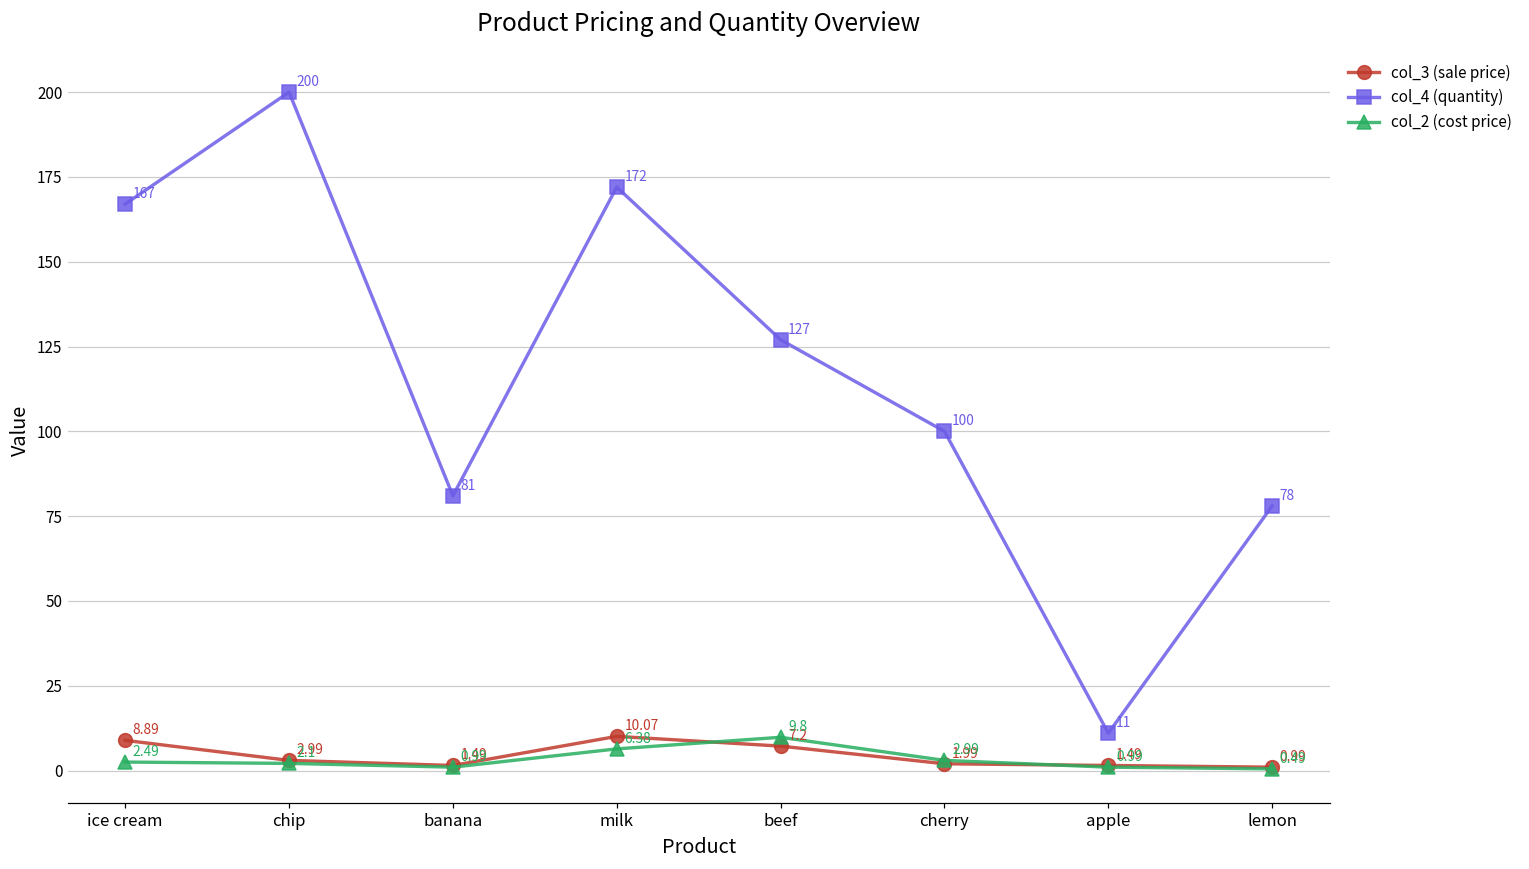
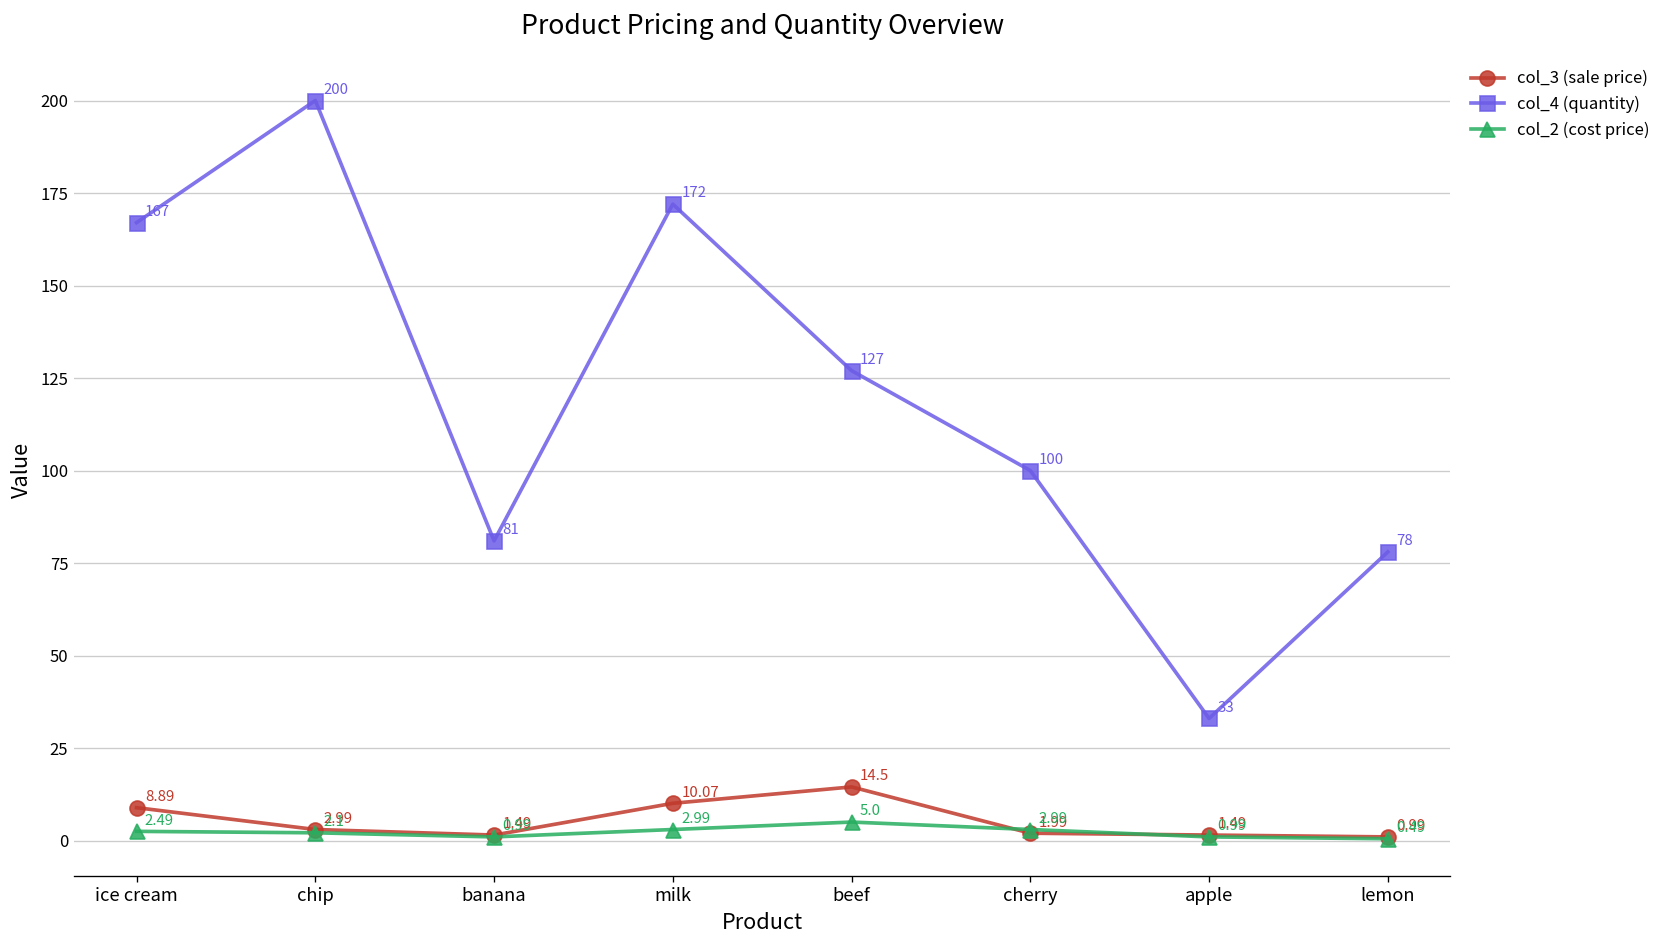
  {
    "col_3 (sale price)": {
      "ice cream": 8.89,
      "milk": 10.07,
-     "beef": 7.2
+     "beef": 14.5
    },
    "col_4 (quantity)": {
      "ice cream": 167,
      "chip": 200,
      "banana": 81,
      "milk": 172,
      "beef": 127,
      "cherry": 100,
-     "apple": 11,
+     "apple": 33,
      "lemon": 78
    },
    "col_2 (cost price)": {
      "ice cream": 2.49,
-     "milk": 6.38,
-     "beef": 9.8
+     "milk": 2.99,
+     "beef": 5.0
    }
  }
